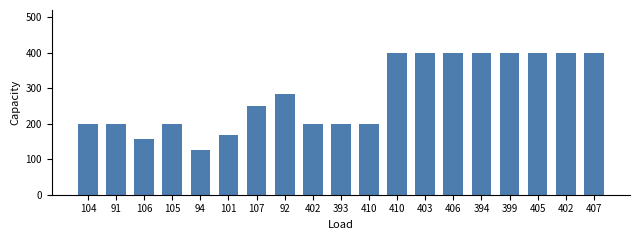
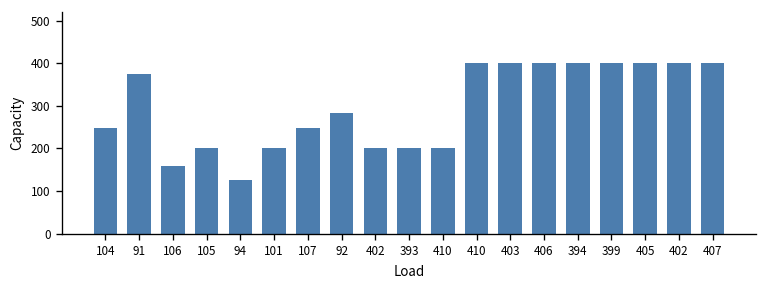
  {
-   "104": 200,
-   "91": 200,
+   "104": 250,
+   "91": 380,
    "106": 160,
    "105": 200,
    "94": 130,
-   "101": 170,
+   "101": 200,
    "107": 250,
    "92": 280,
    "393": 200,
    "403": 400,
    "406": 400,
    "394": 400,
    "399": 400,
    "405": 400,
    "407": 400
  }
